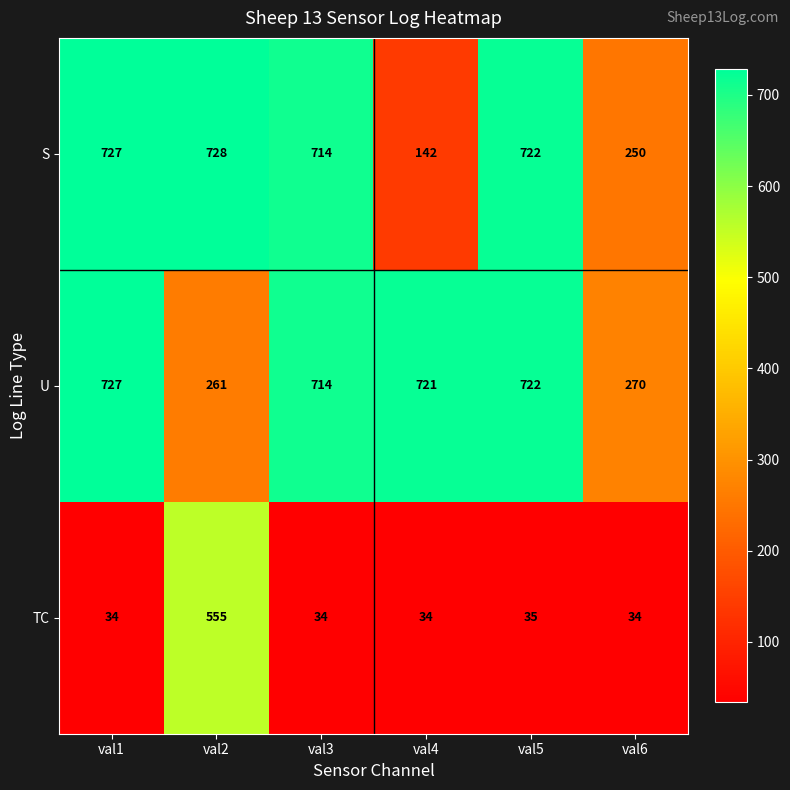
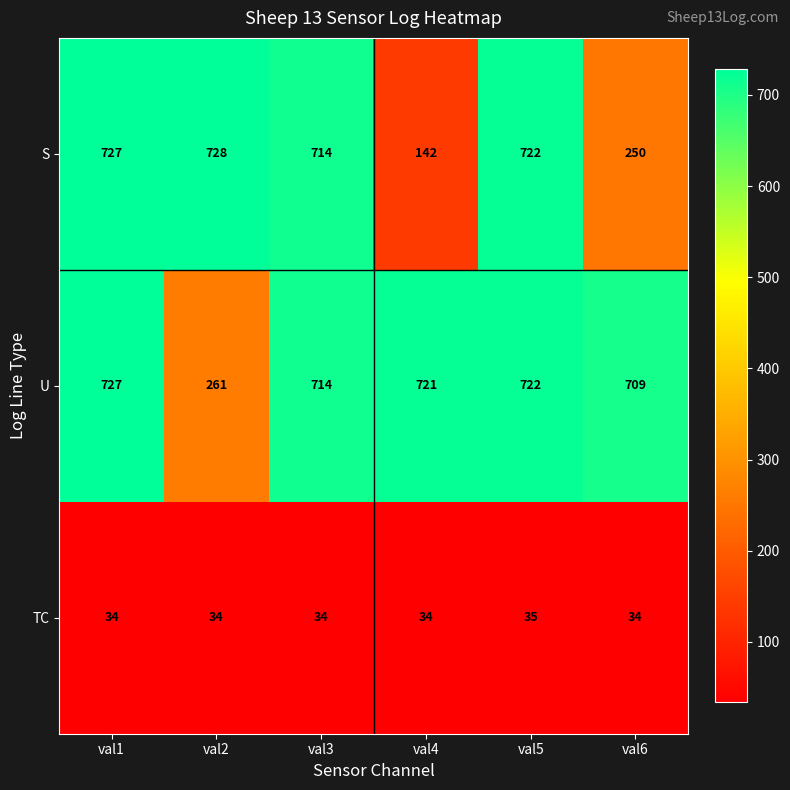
  {
    "S": {
      "val1": 727,
      "val2": 728,
      "val3": 714,
      "val4": 142,
      "val5": 722,
      "val6": 250
    },
    "U": {
      "val1": 727,
      "val2": 261,
      "val3": 714,
      "val4": 721,
      "val5": 722,
-     "val6": 270
+     "val6": 709
    },
    "TC": {
      "val1": 34,
-     "val2": 555,
+     "val2": 34,
      "val3": 34,
      "val4": 34,
      "val5": 35,
      "val6": 34
    }
  }
